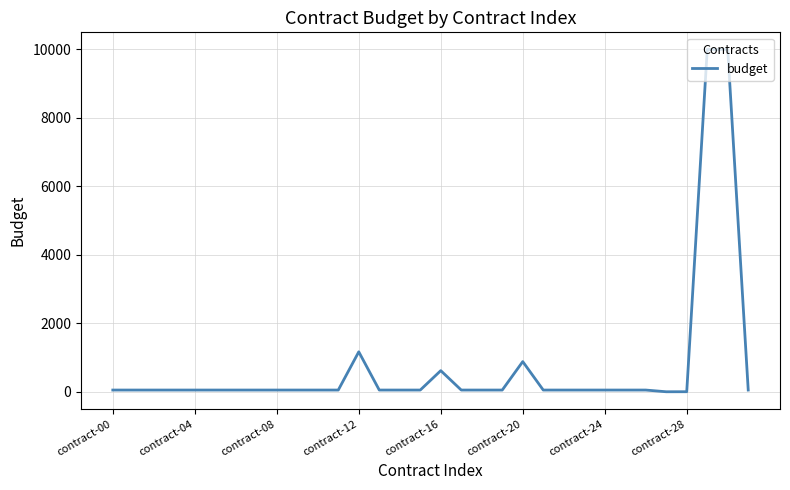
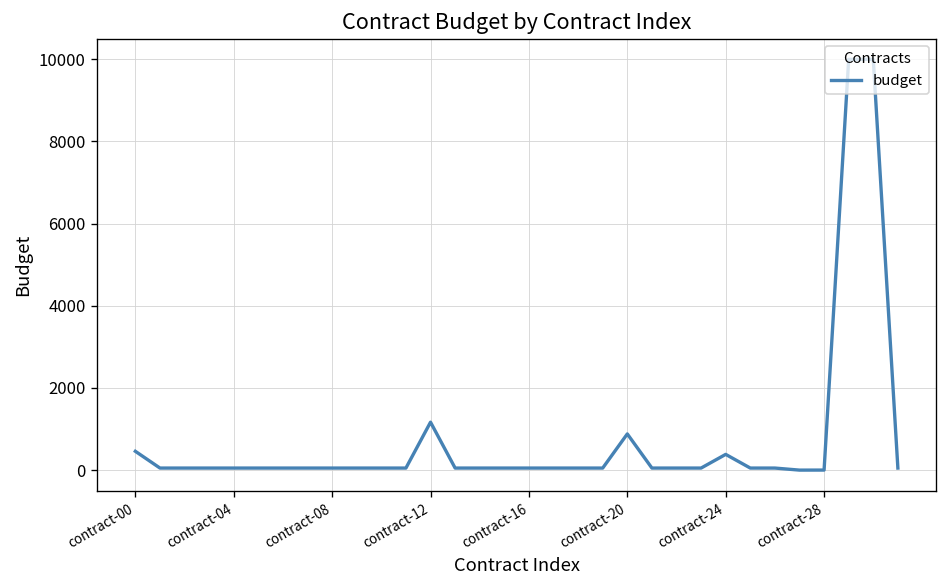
  {
-   "contract-00": 100,
+   "contract-00": 500,
    "contract-04": 100,
    "contract-08": 100,
    "contract-12": 1200,
-   "contract-16": 600,
+   "contract-16": 100,
    "contract-20": 900,
-   "contract-24": 100,
+   "contract-24": 400,
    "contract-28": 0
  }
